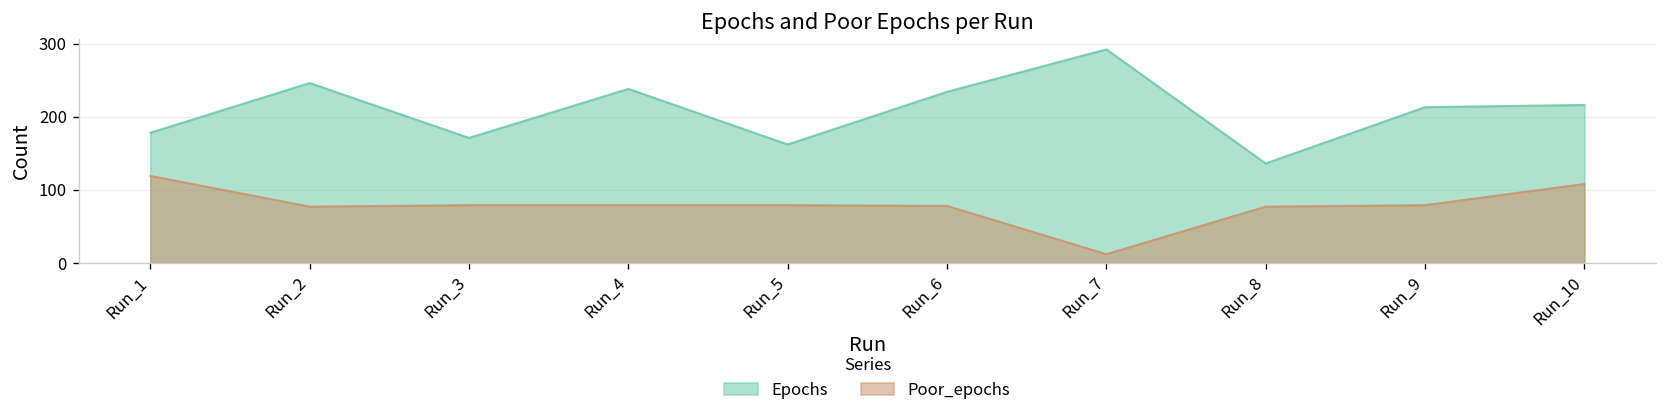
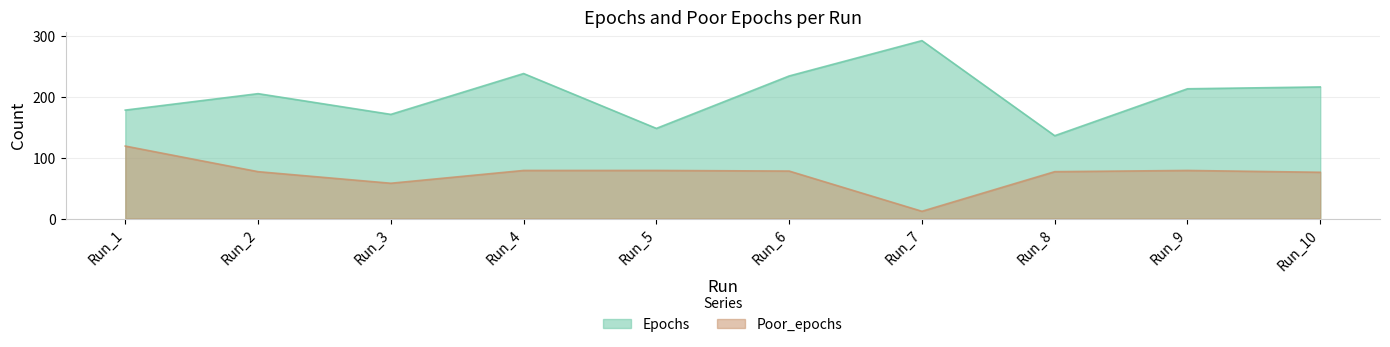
  {
    "Epochs": {
      "Run_1": 180,
-     "Run_2": 250,
+     "Run_2": 210,
      "Run_3": 170,
      "Run_4": 240,
-     "Run_5": 160,
+     "Run_5": 150,
      "Run_6": 230,
      "Run_7": 290,
      "Run_8": 140,
      "Run_9": 210,
      "Run_10": 220
    },
    "Poor_epochs": {
      "Run_1": 120,
      "Run_2": 80,
-     "Run_3": 80,
+     "Run_3": 60,
      "Run_4": 80,
      "Run_5": 80,
      "Run_6": 80,
      "Run_7": 10,
      "Run_8": 80,
      "Run_9": 80,
-     "Run_10": 110
+     "Run_10": 80
    }
  }
